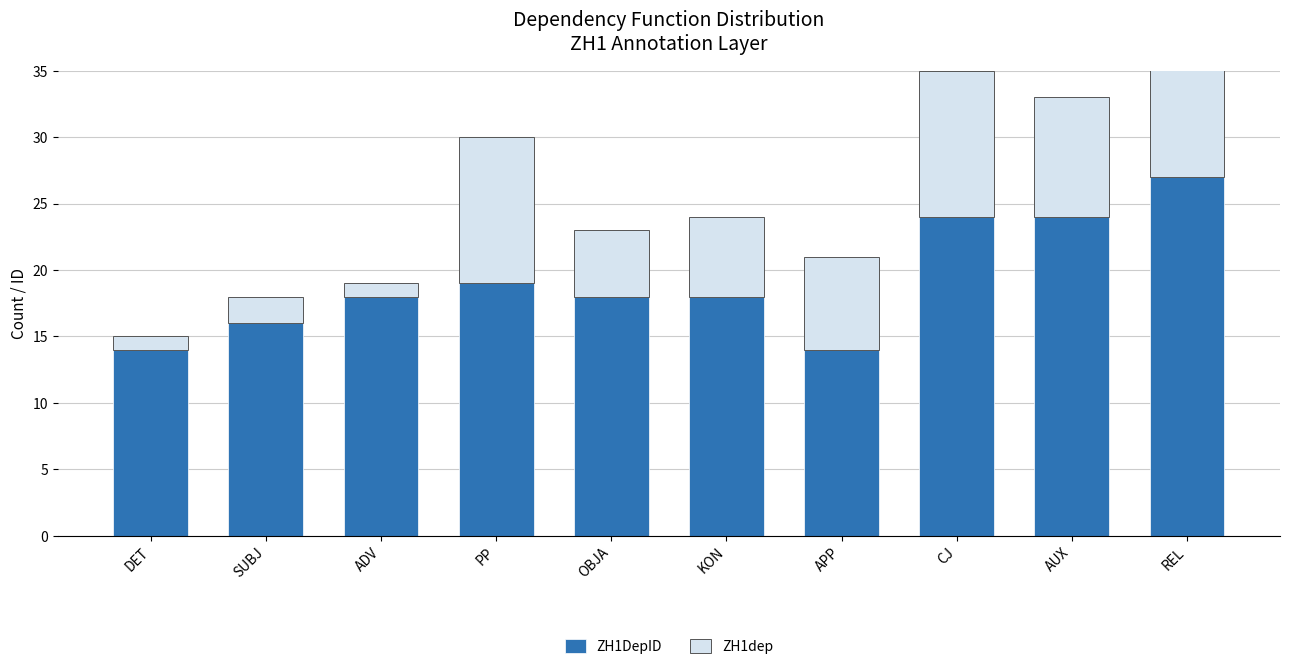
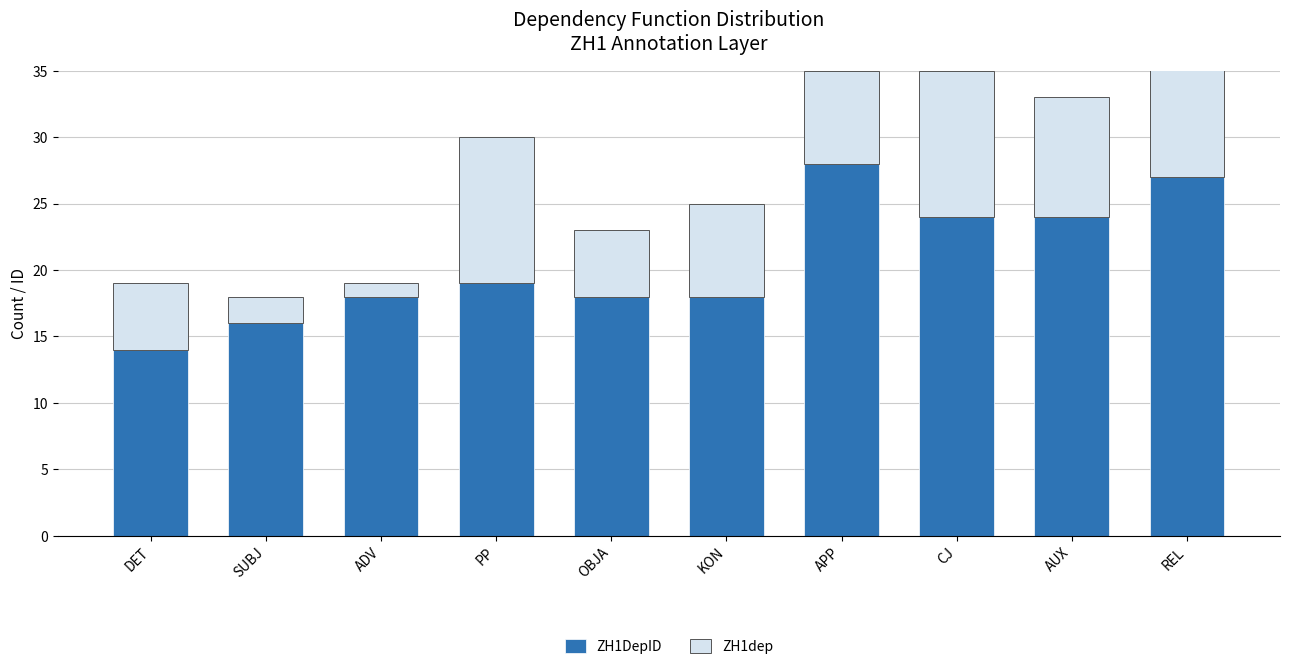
  {
    "ZH1DepID": {
      "DET": 14,
      "SUBJ": 16,
      "ADV": 18,
      "PP": 19,
      "OBJA": 18,
      "KON": 18,
-     "APP": 14,
+     "APP": 28,
      "CJ": 24,
      "AUX": 24,
      "REL": 27
    },
    "ZH1dep": {
-     "DET": 1,
+     "DET": 5,
      "SUBJ": 2,
      "ADV": 1,
      "PP": 11,
      "OBJA": 5,
-     "KON": 6,
+     "KON": 7,
      "APP": 7,
      "CJ": 11,
      "AUX": 9
    }
  }
